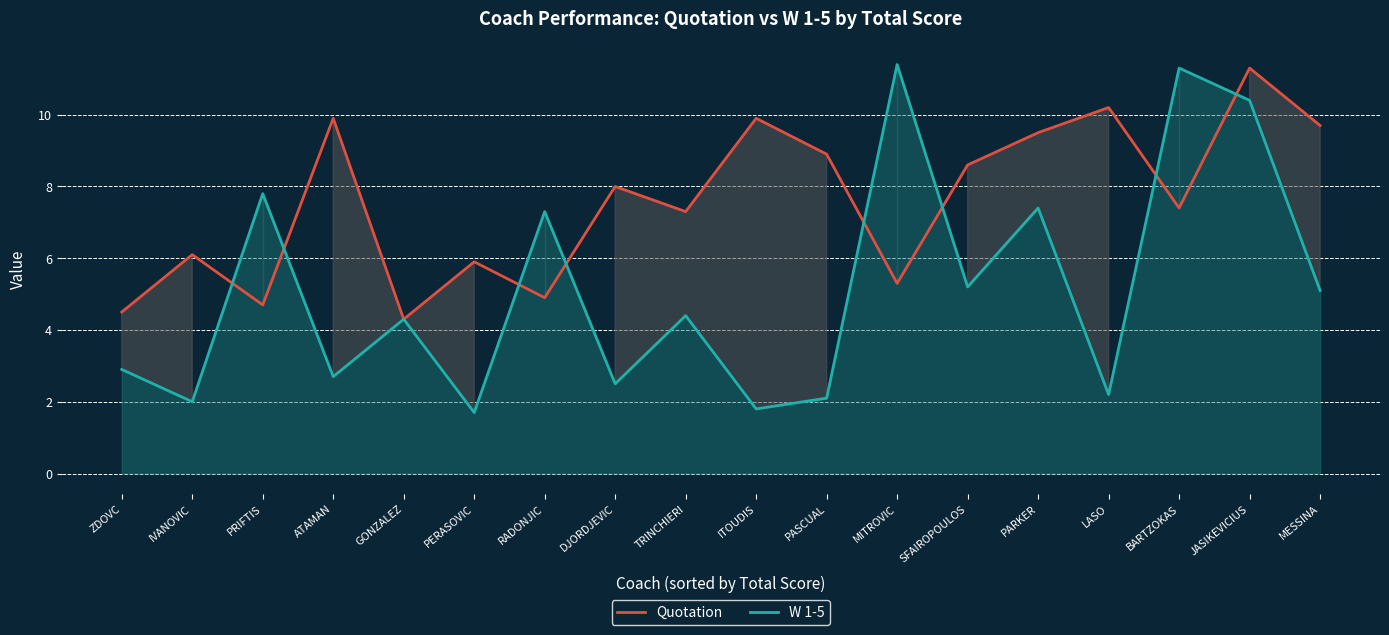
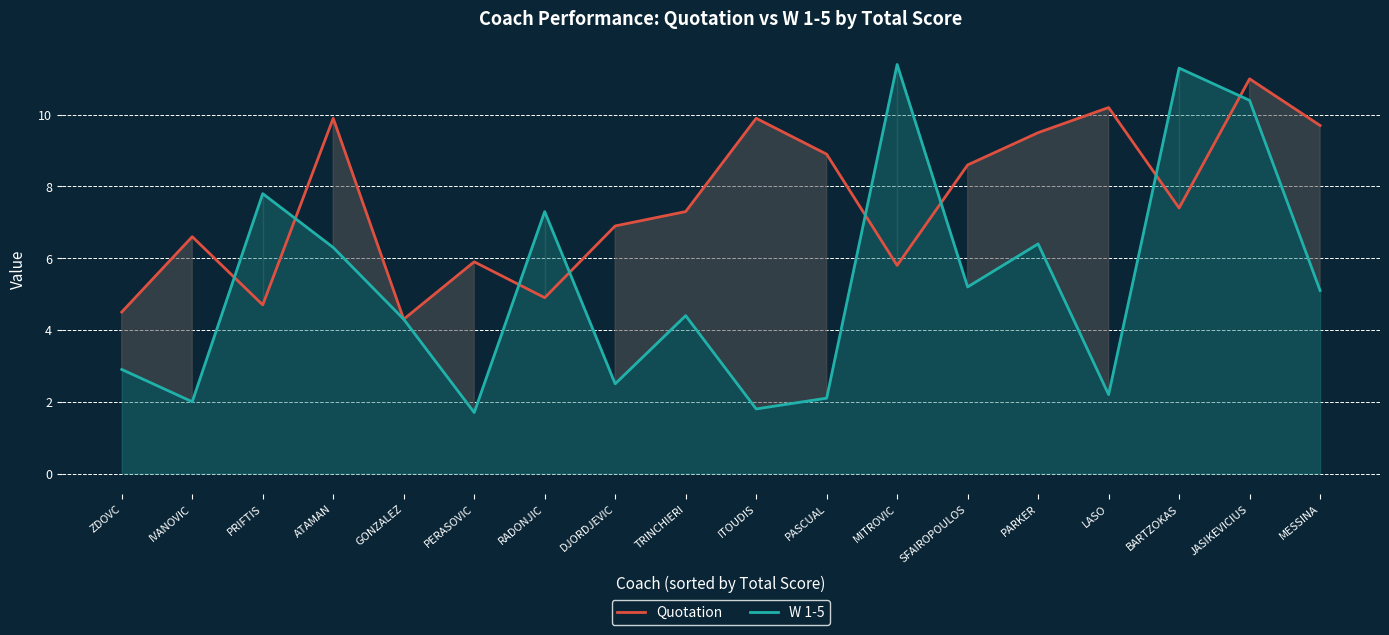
  {
    "Quotation": {
      "ZDOVC": 4.5,
-     "IVANOVIC": 6.1,
+     "IVANOVIC": 6.6,
      "PRIFTIS": 4.7,
      "ATAMAN": 9.9,
      "PERASOVIC": 5.9,
      "RADONJIC": 4.9,
-     "DJORDJEVIC": 8.0,
+     "DJORDJEVIC": 6.9,
      "TRINCHIERI": 7.3,
      "ITOUDIS": 9.9,
      "PASCUAL": 8.9,
-     "MITROVIC": 5.3,
+     "MITROVIC": 5.8,
      "SFAIROPOULOS": 8.6,
      "PARKER": 9.5,
      "LASO": 10.2,
      "BARTZOKAS": 7.4,
-     "JASIKEVICIUS": 11.3,
+     "JASIKEVICIUS": 11.0,
      "MESSINA": 9.7
    },
    "W 1-5": {
      "ZDOVC": 2.9,
      "IVANOVIC": 2.0,
      "PRIFTIS": 7.8,
-     "ATAMAN": 2.7,
+     "ATAMAN": 6.3,
      "PERASOVIC": 1.7,
      "RADONJIC": 7.3,
      "DJORDJEVIC": 2.5,
      "TRINCHIERI": 4.4,
      "ITOUDIS": 1.8,
      "PASCUAL": 2.1,
      "MITROVIC": 11.4,
      "SFAIROPOULOS": 5.2,
-     "PARKER": 7.4,
+     "PARKER": 6.4,
      "LASO": 2.2,
      "BARTZOKAS": 11.3,
      "JASIKEVICIUS": 10.4,
      "MESSINA": 5.1
    }
  }
